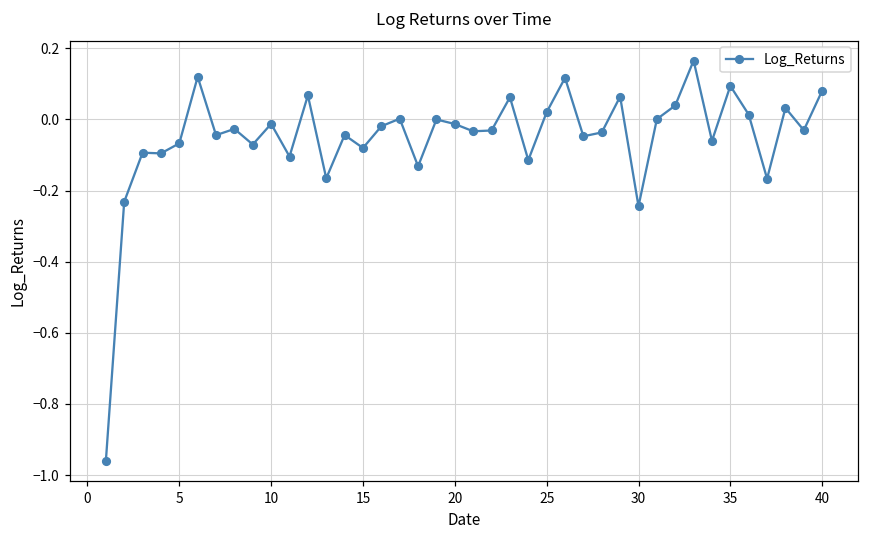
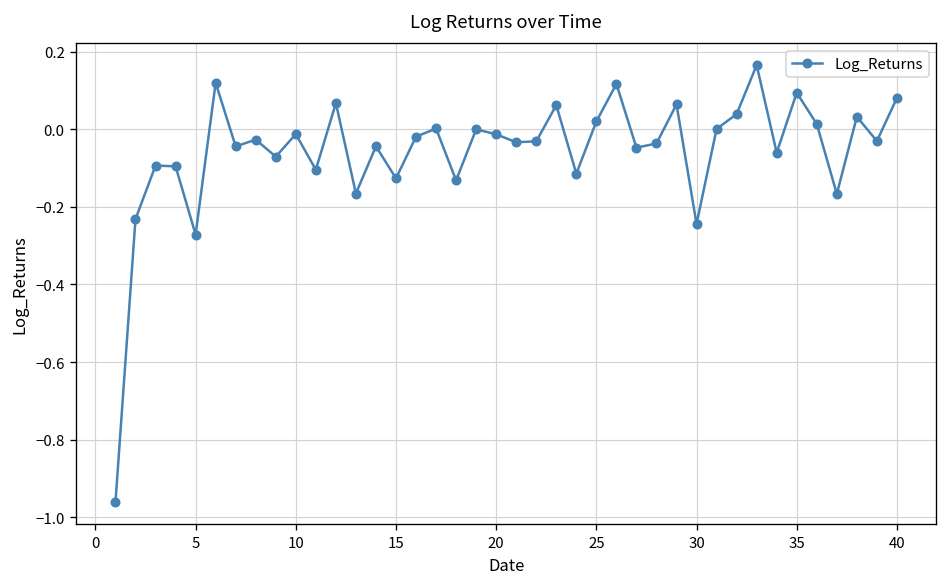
  {
-   "5": -0.07,
+   "5": -0.27,
    "10": -0.01,
-   "15": -0.08,
+   "15": -0.13,
    "20": -0.01,
    "25": 0.02,
    "30": -0.24,
    "35": 0.09,
    "40": 0.08
  }
